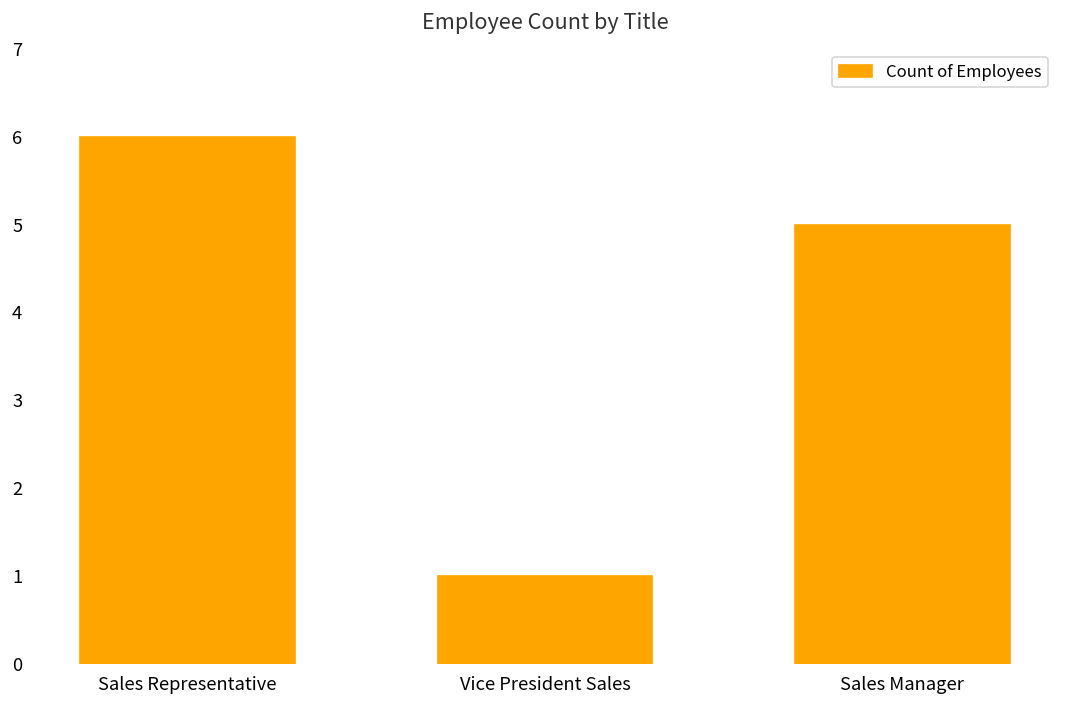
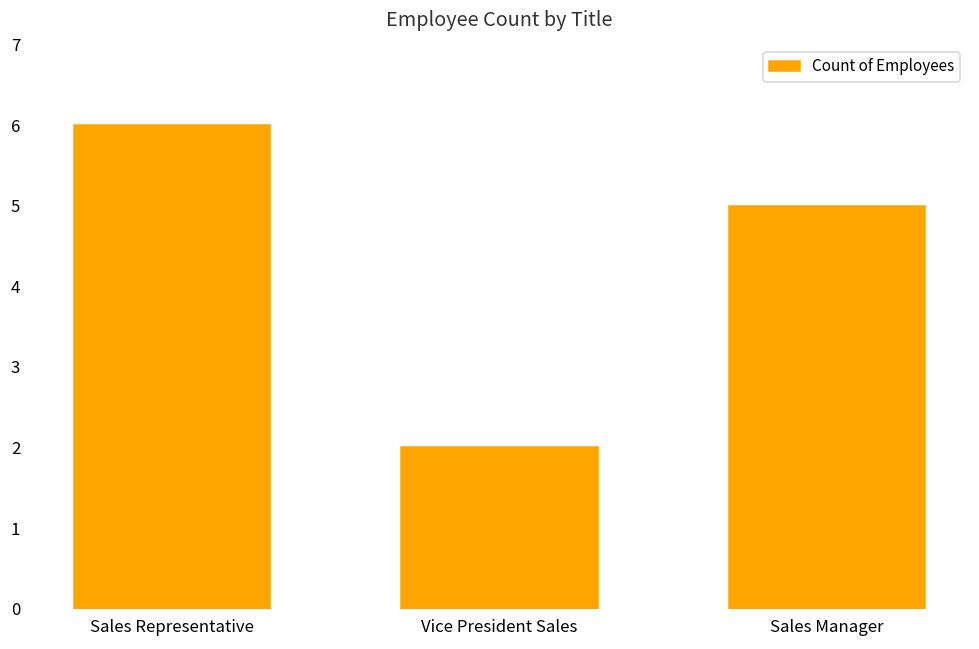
  {
    "Sales Representative": 6,
-   "Vice President Sales": 1,
+   "Vice President Sales": 2,
    "Sales Manager": 5
  }
